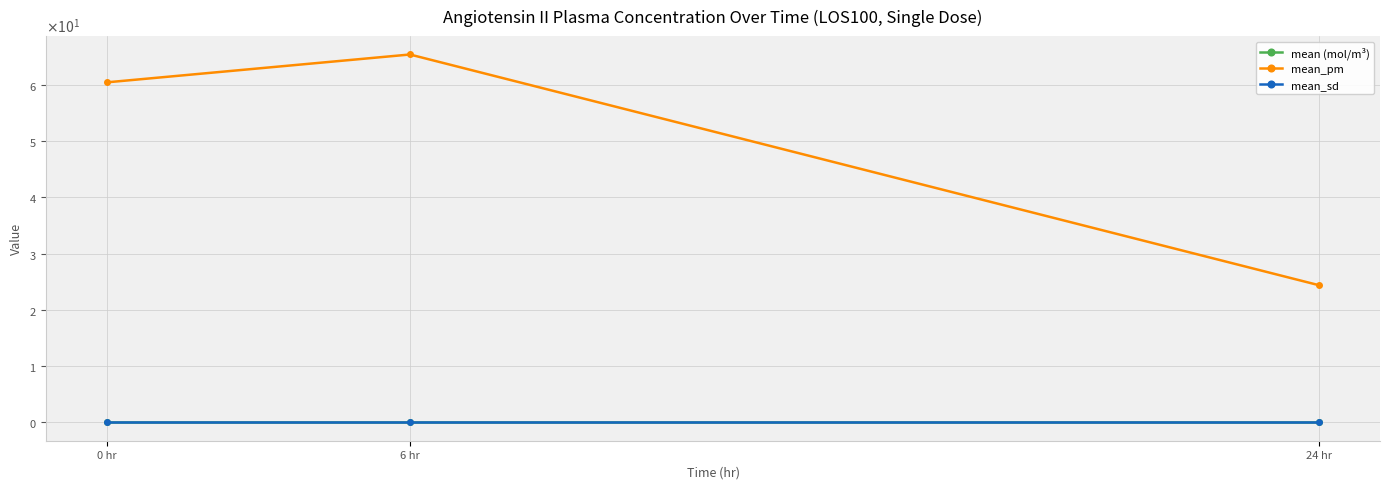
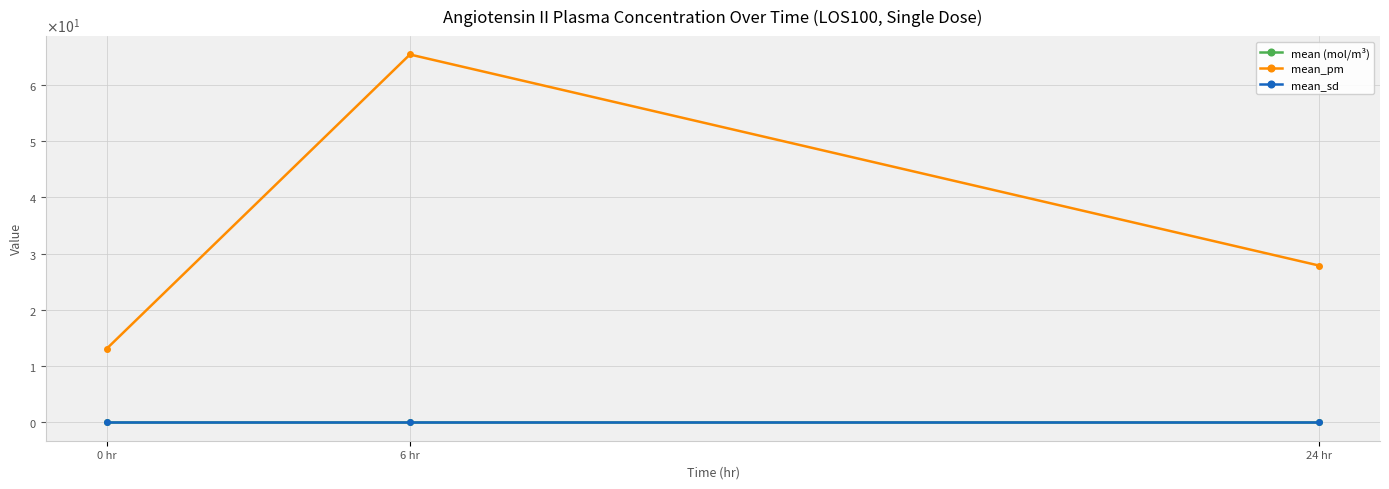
  {
    "mean_sd": {
      "0 hr": 0,
      "6 hr": 0,
      "24 hr": 0
    },
    "mean_pm": {
-     "0 hr": 60,
+     "0 hr": 13,
      "6 hr": 65,
-     "24 hr": 24
+     "24 hr": 28
    }
  }
